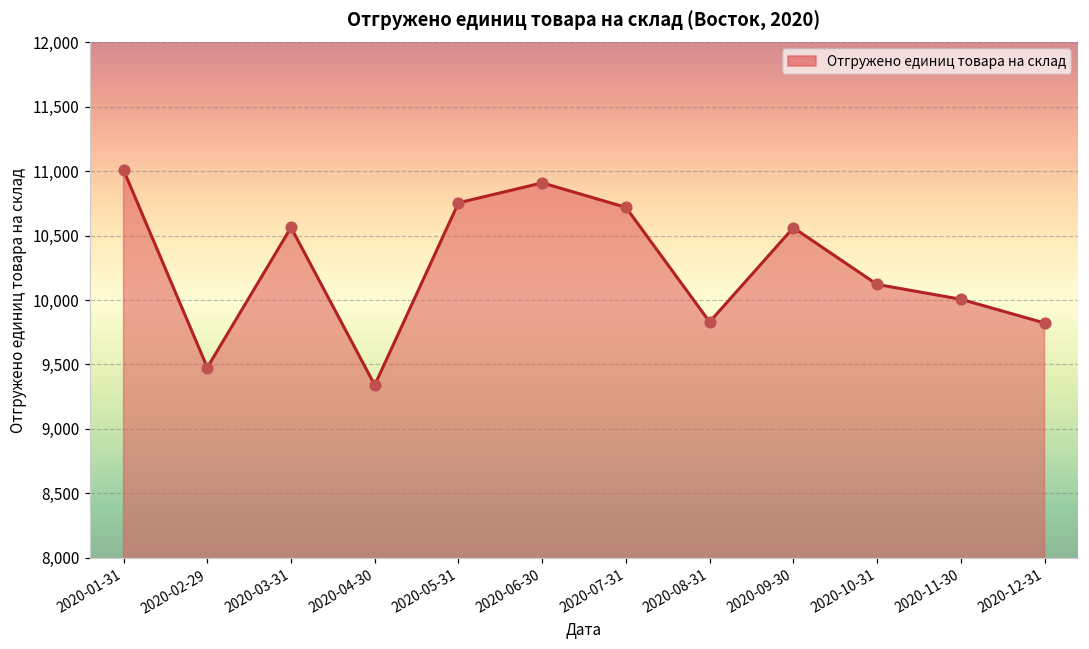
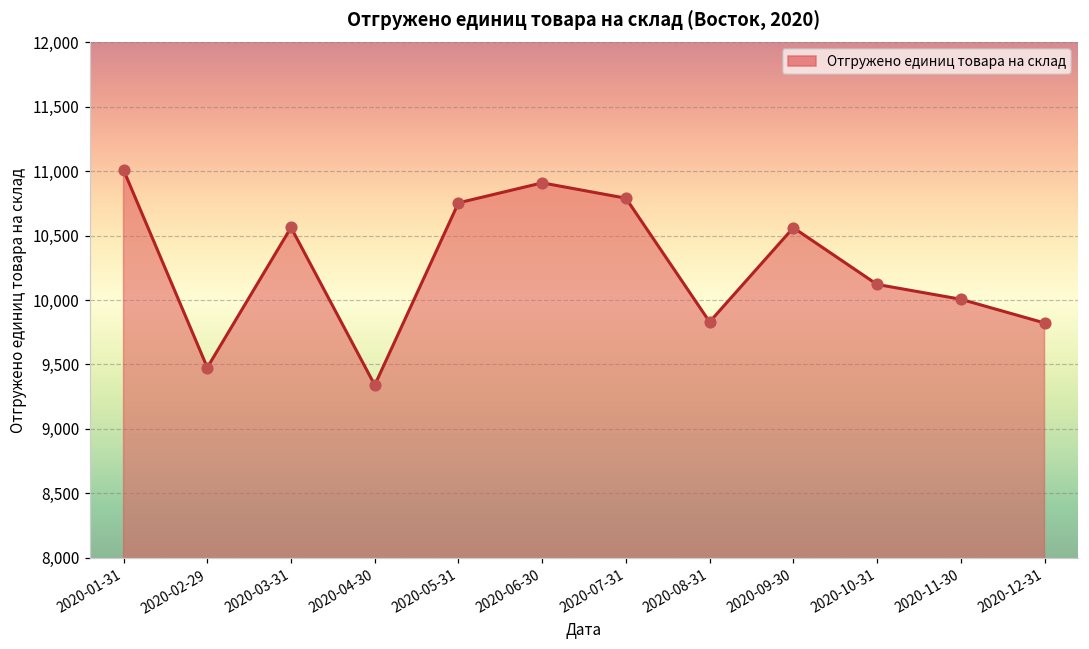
  {
    "2020-01-31": "11,010",
    "2020-02-29": "9,480",
    "2020-03-31": "10,560",
    "2020-04-30": "9,340",
    "2020-05-31": "10,750",
    "2020-06-30": "10,910",
-   "2020-07-31": "10,720",
+   "2020-07-31": "10,790",
    "2020-08-31": "9,830",
    "2020-09-30": "10,560",
    "2020-10-31": "10,120",
    "2020-11-30": "10,010",
    "2020-12-31": "9,820"
  }
